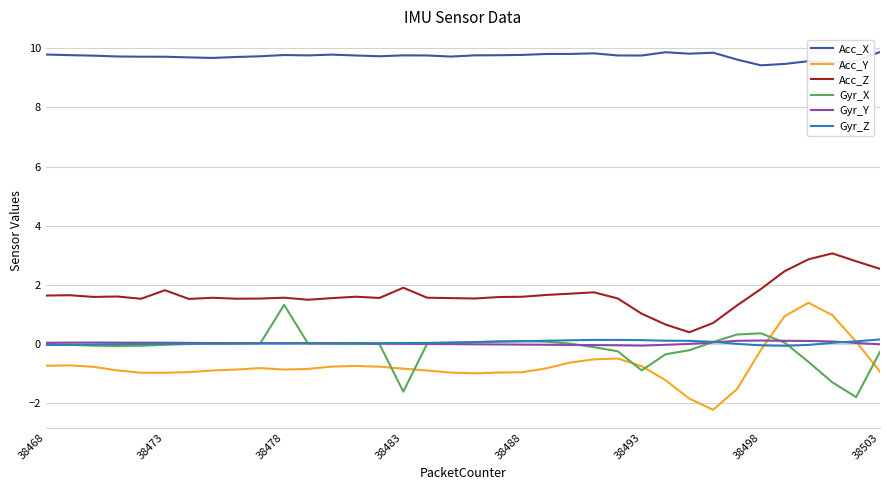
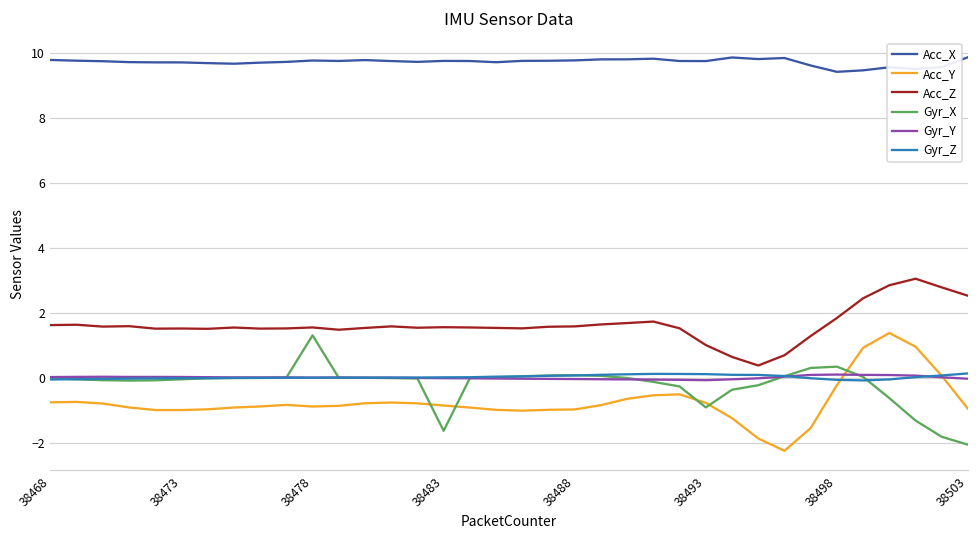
  {
    "Acc_Y": {
      "38468": -0.7,
      "38473": -1.0,
      "38478": -0.9,
      "38483": -0.8,
      "38488": -1.0,
      "38493": -0.8,
      "38498": -0.2,
      "38503": -0.9
    },
    "Acc_Z": {
      "38468": 1.6,
-     "38473": 1.8,
+     "38473": 1.5,
      "38478": 1.6,
-     "38483": 1.9,
+     "38483": 1.6,
      "38488": 1.6,
      "38493": 1.0,
      "38498": 1.9,
      "38503": 2.5
    },
    "Gyr_X": {
      "38478": 1.3,
      "38483": -1.6,
      "38493": -0.9,
      "38498": 0.4,
-     "38503": -0.3
+     "38503": -2.0
    },
    "Gyr_Y": {
      "38488": 0.0,
      "38493": -0.1,
      "38498": 0.1,
      "38503": 0.0
    }
  }
